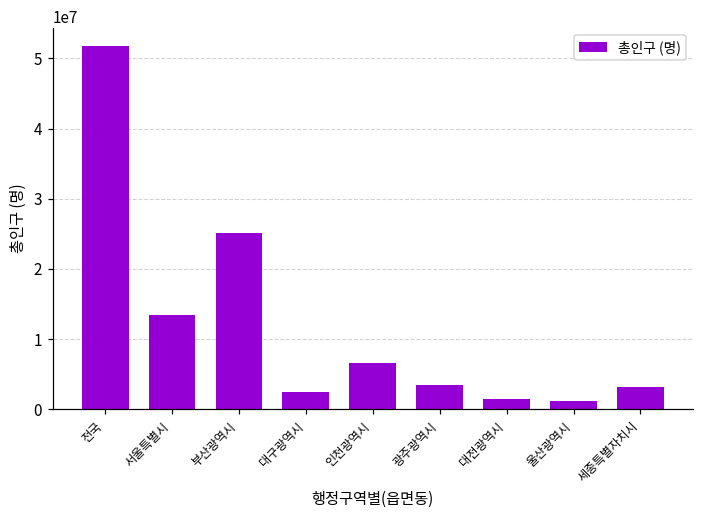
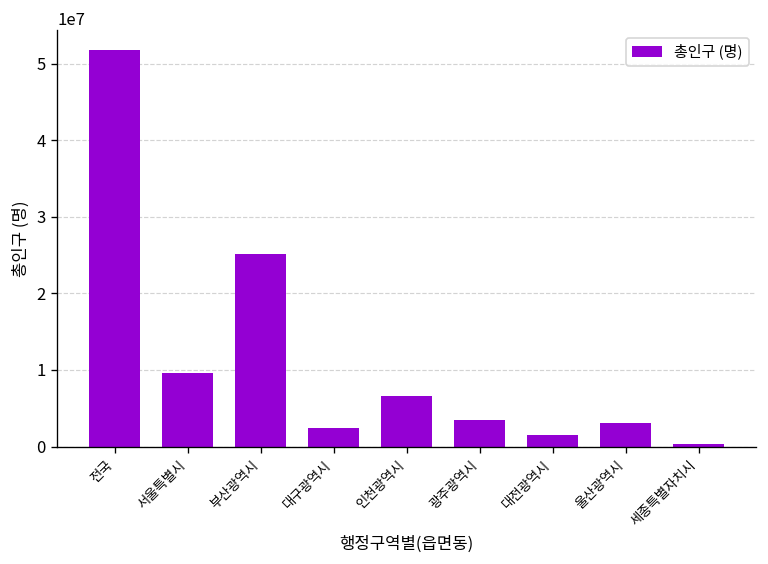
  {
    "전국": 52000000,
-   "서울특별시": 14000000,
+   "서울특별시": 10000000,
    "부산광역시": 25000000,
    "대구광역시": 2000000,
    "인천광역시": 7000000,
    "광주광역시": 4000000,
    "대전광역시": 1000000,
-   "울산광역시": 1000000,
-   "세종특별자치시": 3000000
+   "울산광역시": 3000000,
+   "세종특별자치시": 0
  }
